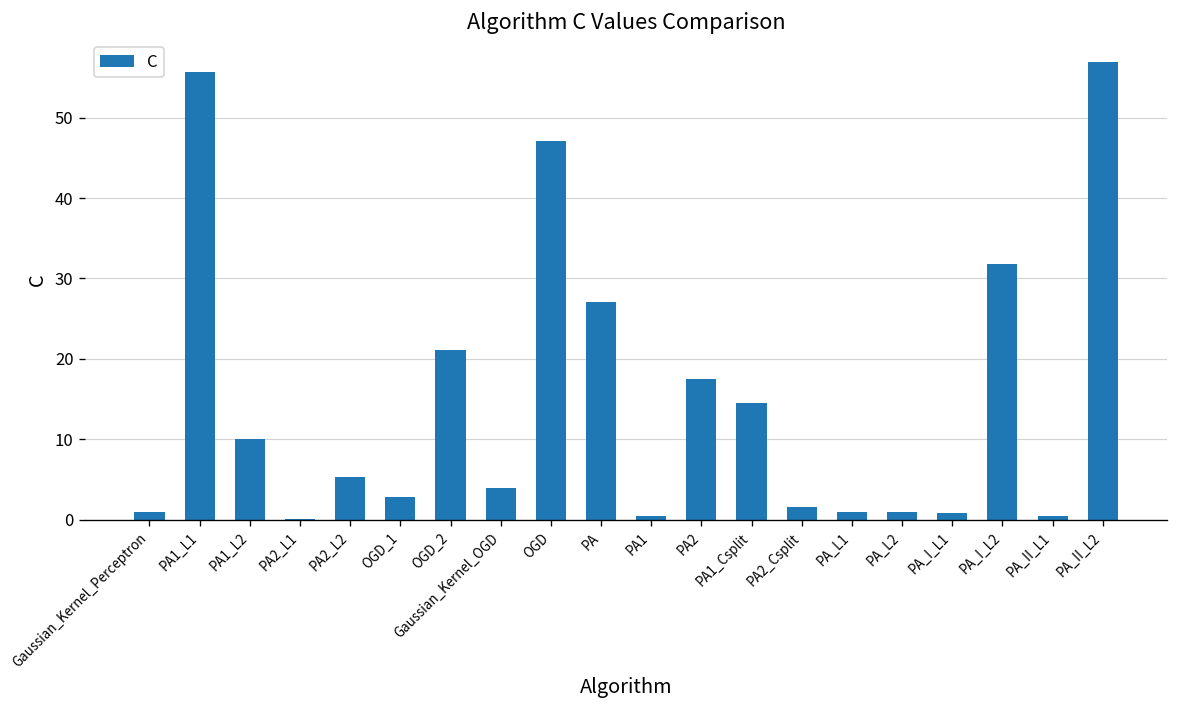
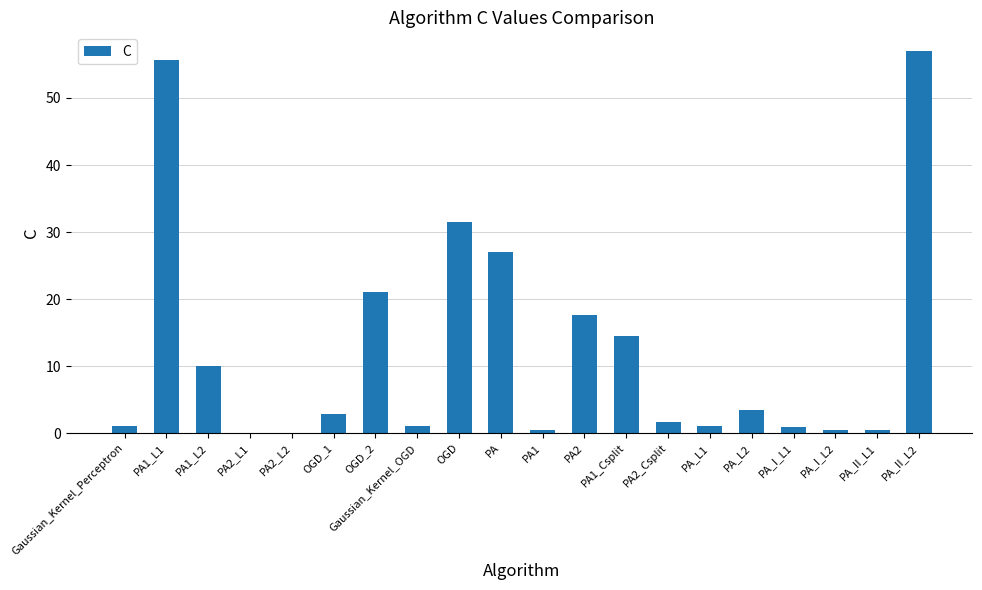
  {
    "Gaussian_Kernel_Perceptron": 1,
    "PA1_L1": 56,
    "PA1_L2": 10,
-   "PA2_L2": 5,
+   "PA2_L2": 0,
    "OGD_1": 3,
    "OGD_2": 21,
-   "Gaussian_Kernel_OGD": 4,
-   "OGD": 47,
+   "Gaussian_Kernel_OGD": 1,
+   "OGD": 31,
    "PA": 27,
    "PA1": 0,
    "PA2": 18,
    "PA1_Csplit": 14,
    "PA2_Csplit": 2,
    "PA_L1": 1,
-   "PA_L2": 1,
+   "PA_L2": 3,
    "PA_I_L1": 1,
-   "PA_I_L2": 32,
+   "PA_I_L2": 0,
    "PA_II_L1": 0,
    "PA_II_L2": 57
  }
